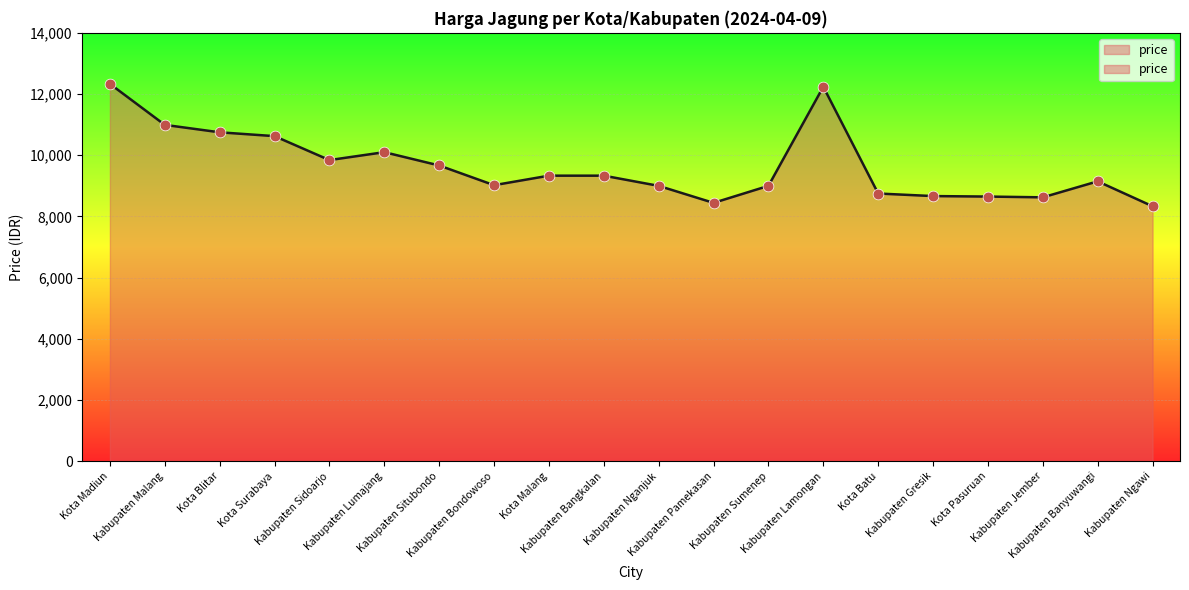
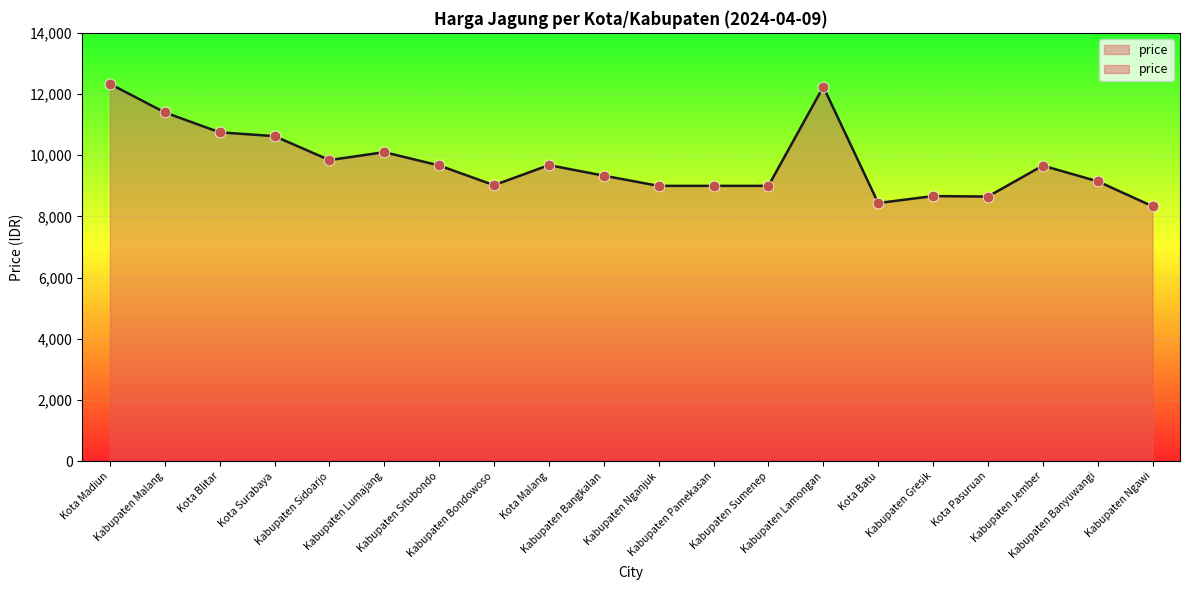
  {
    "Kota Madiun": "12,300",
-   "Kabupaten Malang": "11,000",
+   "Kabupaten Malang": "11,400",
    "Kota Blitar": "10,800",
    "Kota Surabaya": "10,600",
    "Kabupaten Sidoarjo": "9,800",
    "Kabupaten Lumajang": "10,100",
    "Kabupaten Situbondo": "9,700",
    "Kabupaten Bondowoso": "9,000",
-   "Kota Malang": "9,300",
+   "Kota Malang": "9,700",
    "Kabupaten Bangkalan": "9,300",
    "Kabupaten Nganjuk": "9,000",
-   "Kabupaten Pamekasan": "8,400",
+   "Kabupaten Pamekasan": "9,000",
    "Kabupaten Sumenep": "9,000",
    "Kabupaten Lamongan": "12,200",
-   "Kota Batu": "8,800",
+   "Kota Batu": "8,400",
    "Kabupaten Gresik": "8,700",
    "Kota Pasuruan": "8,700",
-   "Kabupaten Jember": "8,600",
+   "Kabupaten Jember": "9,700",
    "Kabupaten Banyuwangi": "9,100",
    "Kabupaten Ngawi": "8,300"
  }
